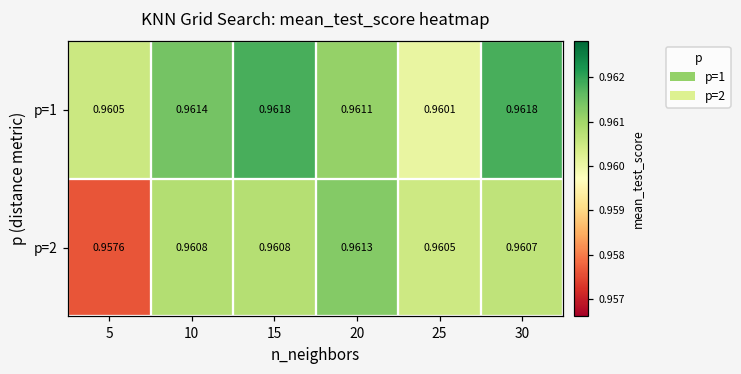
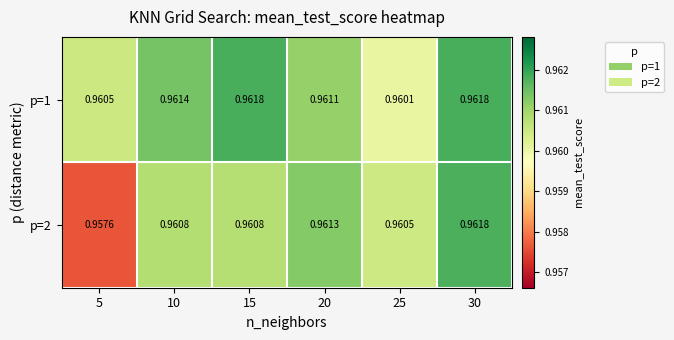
  {
    "p=1": {
      "5": 0.9605,
      "10": 0.9614,
      "15": 0.9618,
      "20": 0.9611,
      "25": 0.9601,
      "30": 0.9618
    },
    "p=2": {
      "5": 0.9576,
      "10": 0.9608,
      "15": 0.9608,
      "20": 0.9613,
      "25": 0.9605,
-     "30": 0.9607
+     "30": 0.9618
    }
  }
